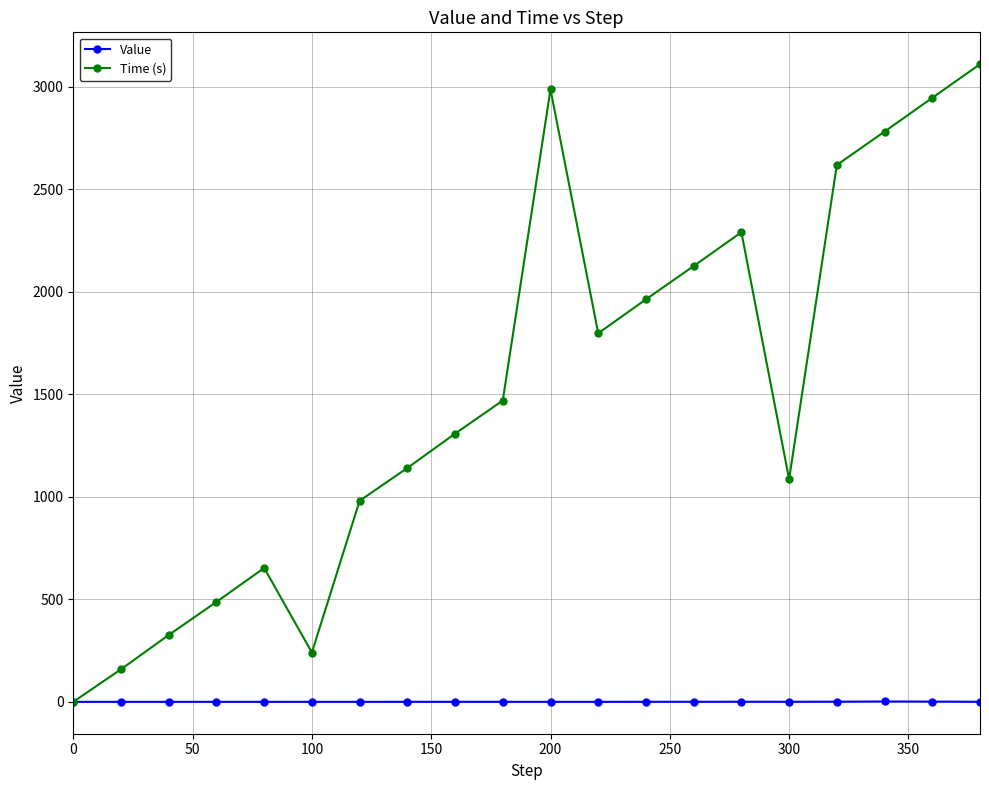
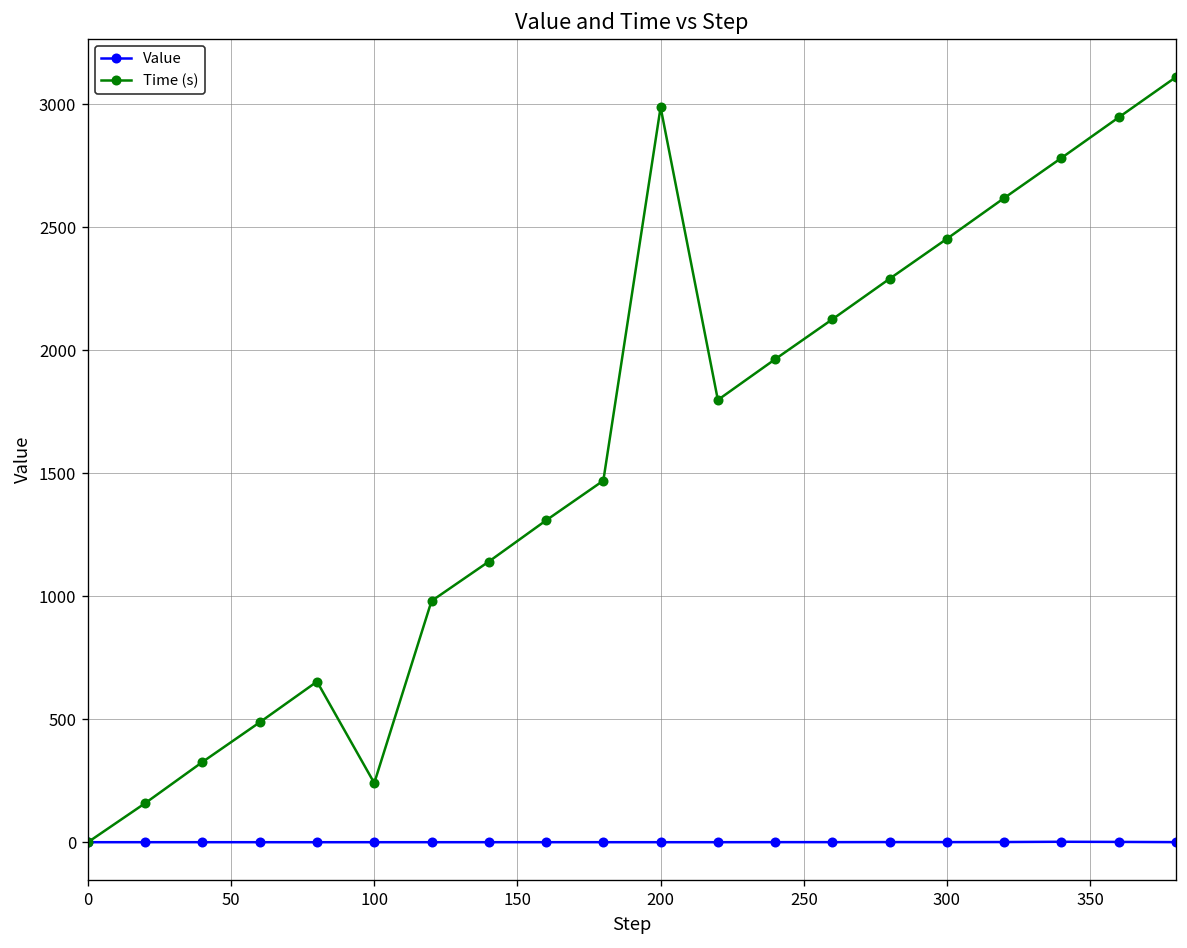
  {
    "Value": {
      "100": 0,
      "200": 0,
      "300": 0
    },
    "Time (s)": {
      "100": 240,
      "200": 2990,
-     "300": 1090
+     "300": 2450
    }
  }
